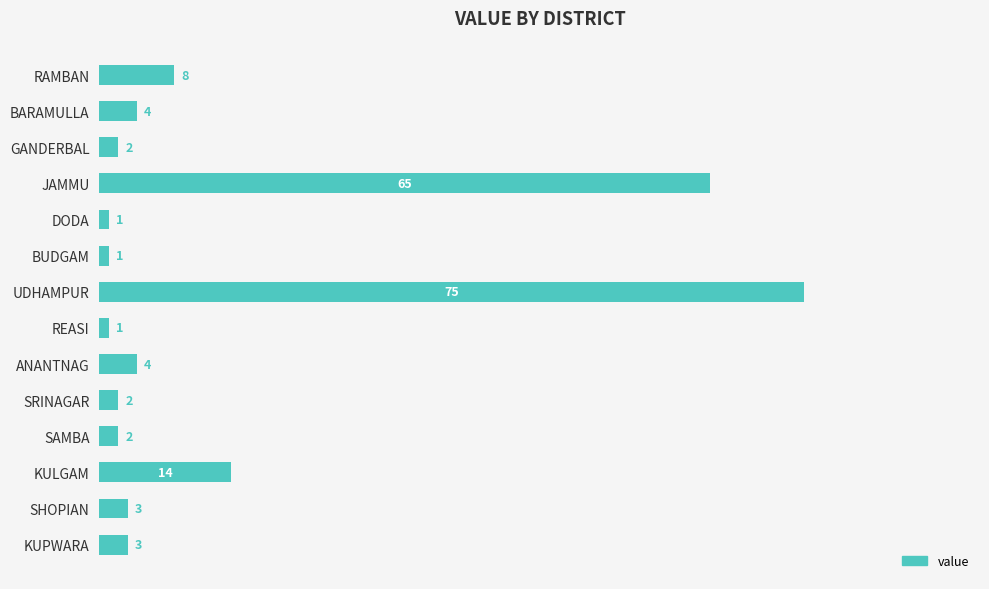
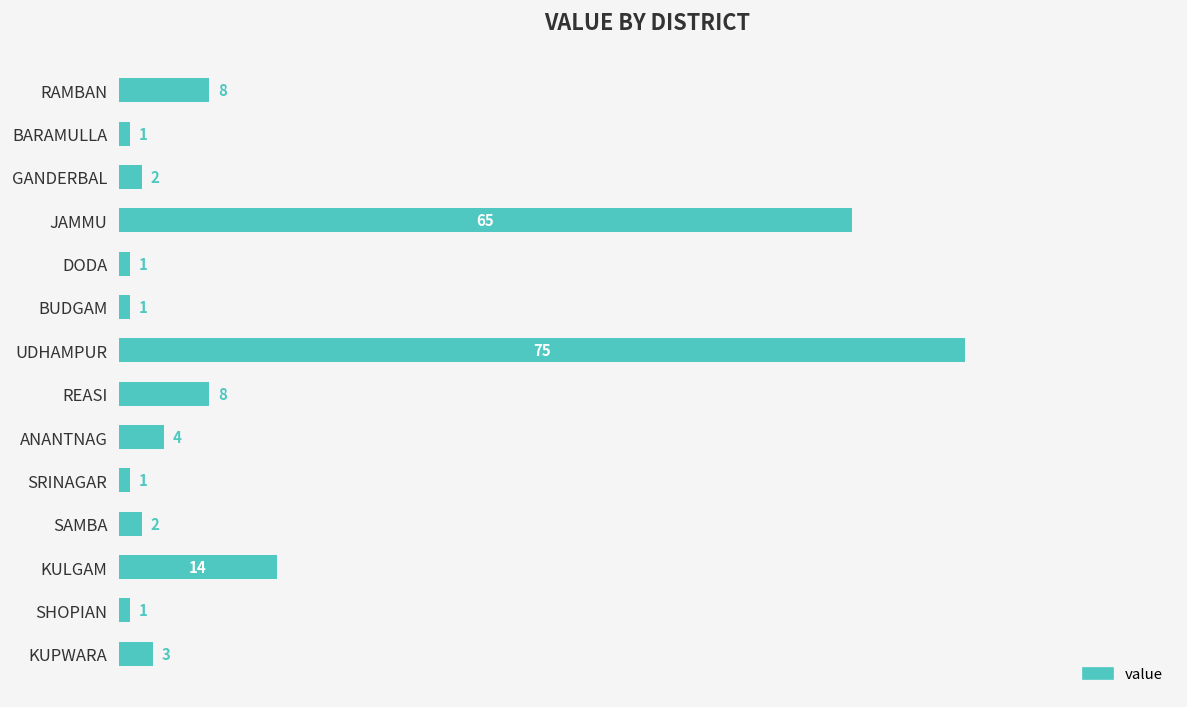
  {
    "RAMBAN": 8,
-   "BARAMULLA": 4,
+   "BARAMULLA": 1,
    "GANDERBAL": 2,
    "JAMMU": 65,
    "DODA": 1,
    "BUDGAM": 1,
    "UDHAMPUR": 75,
-   "REASI": 1,
+   "REASI": 8,
    "ANANTNAG": 4,
-   "SRINAGAR": 2,
+   "SRINAGAR": 1,
    "SAMBA": 2,
    "KULGAM": 14,
-   "SHOPIAN": 3,
+   "SHOPIAN": 1,
    "KUPWARA": 3
  }
